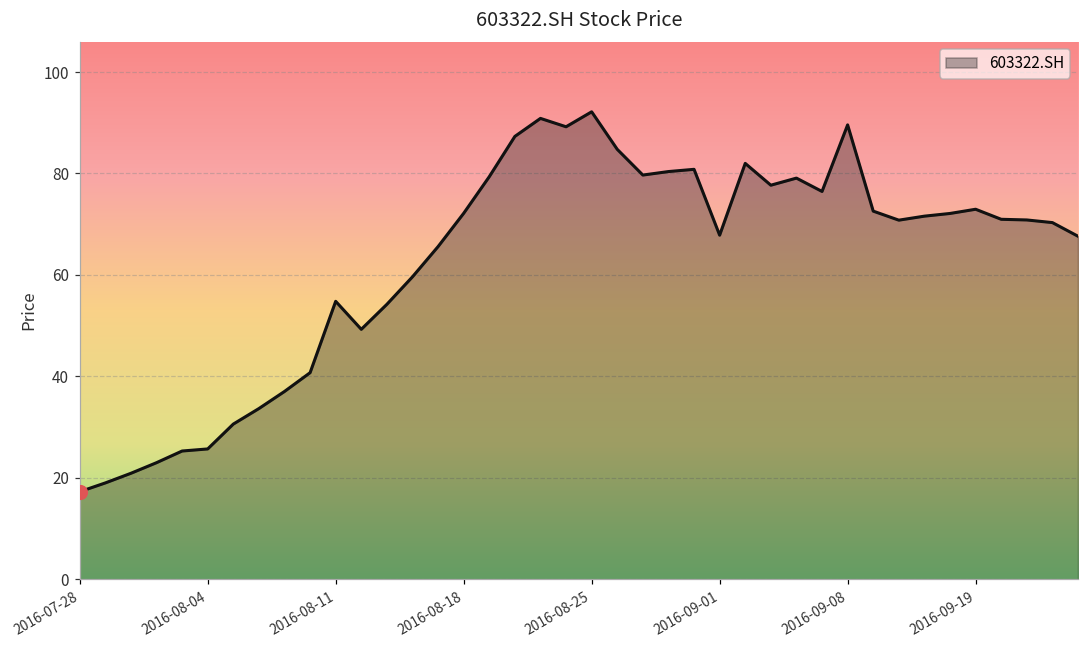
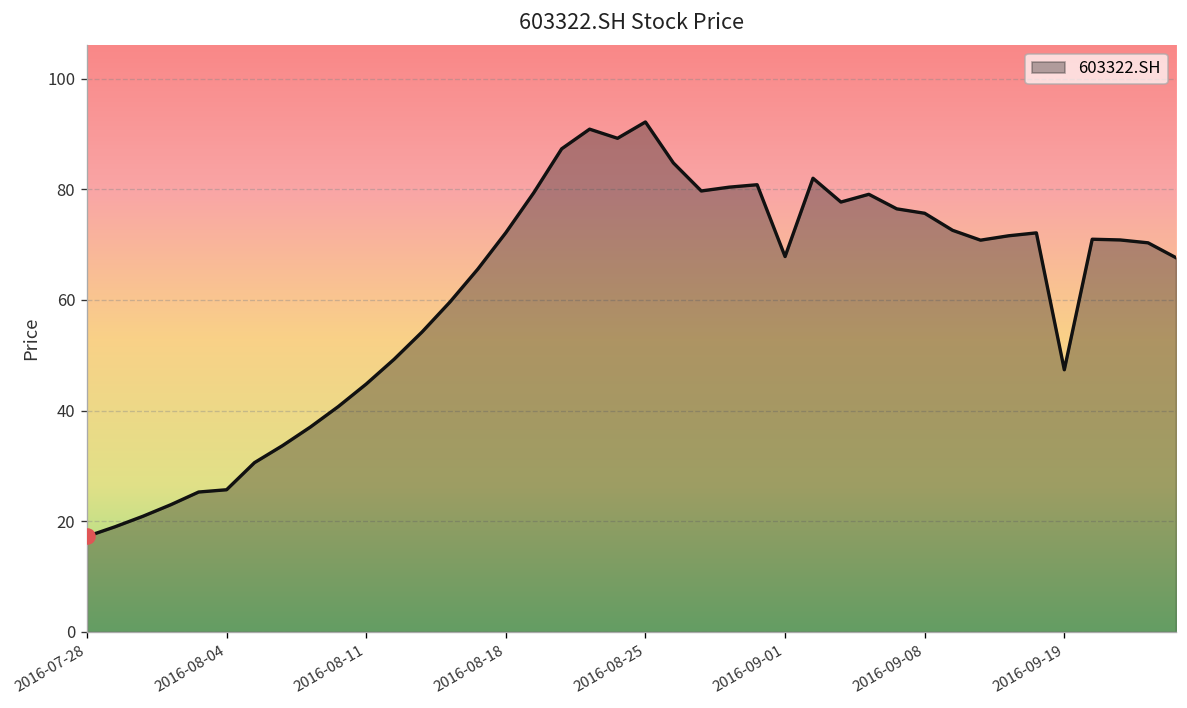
  {
    "603322.SH": {
      "2016-08-04": 26,
-     "2016-08-11": 55,
+     "2016-08-11": 45,
      "2016-08-18": 72,
      "2016-08-25": 92,
      "2016-09-01": 68,
-     "2016-09-08": 90,
-     "2016-09-19": 73
+     "2016-09-08": 76,
+     "2016-09-19": 47
    }
  }
